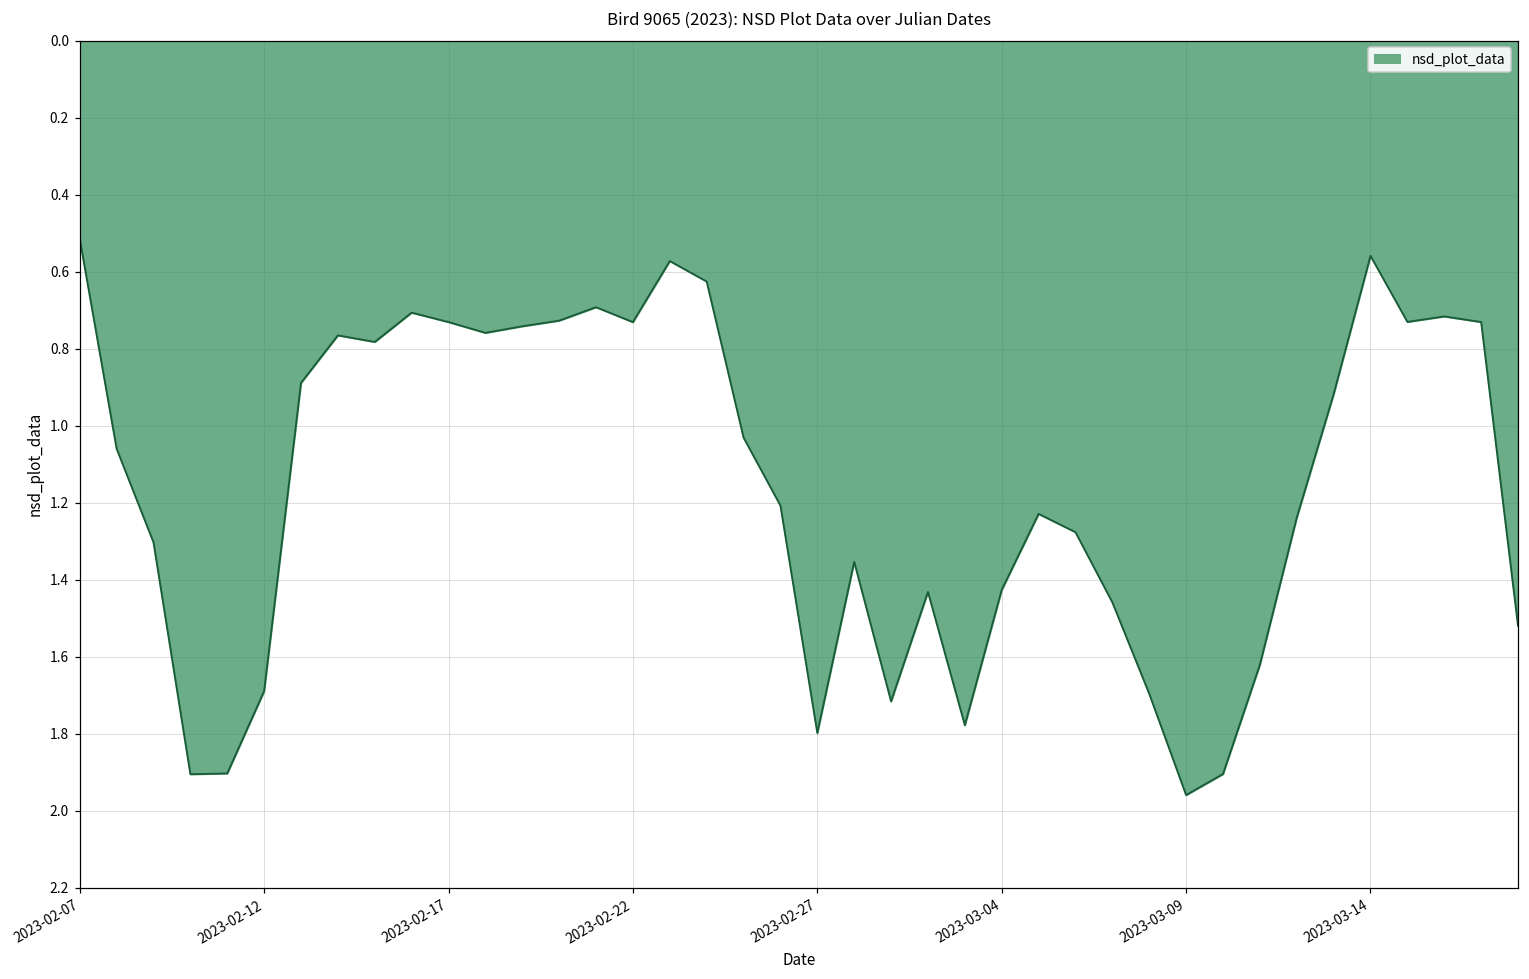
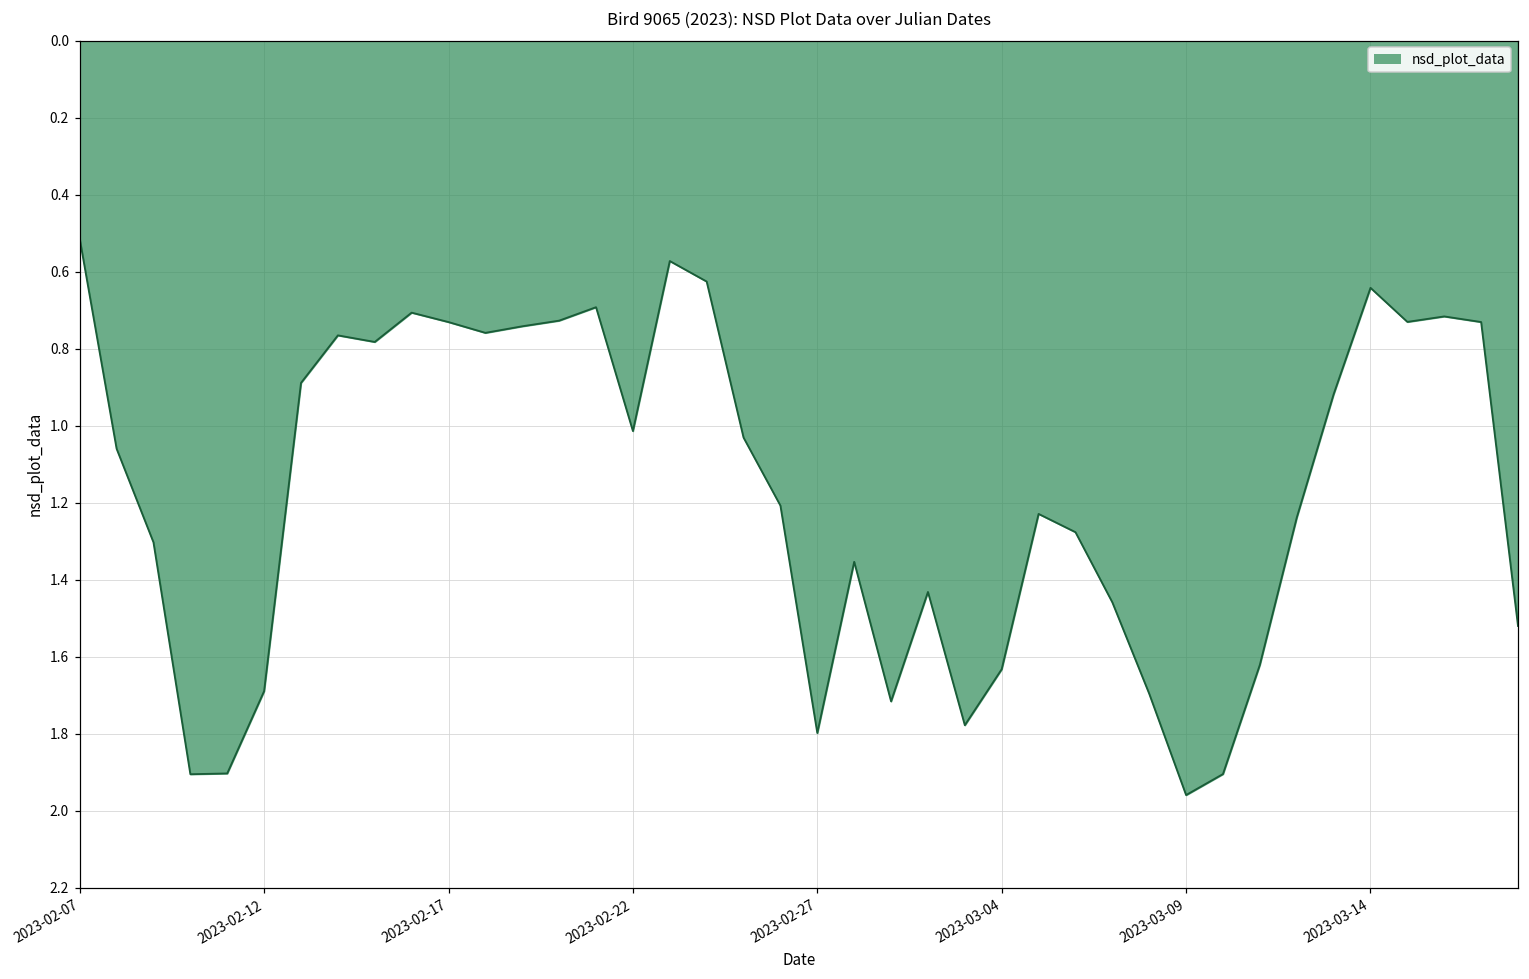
  {
    "2023-02-07": 0.51,
    "2023-02-12": 1.69,
    "2023-02-17": 0.73,
-   "2023-02-22": 0.73,
+   "2023-02-22": 1.01,
    "2023-02-27": 1.80,
-   "2023-03-04": 1.43,
+   "2023-03-04": 1.63,
    "2023-03-09": 1.96,
-   "2023-03-14": 0.56
+   "2023-03-14": 0.64
  }
